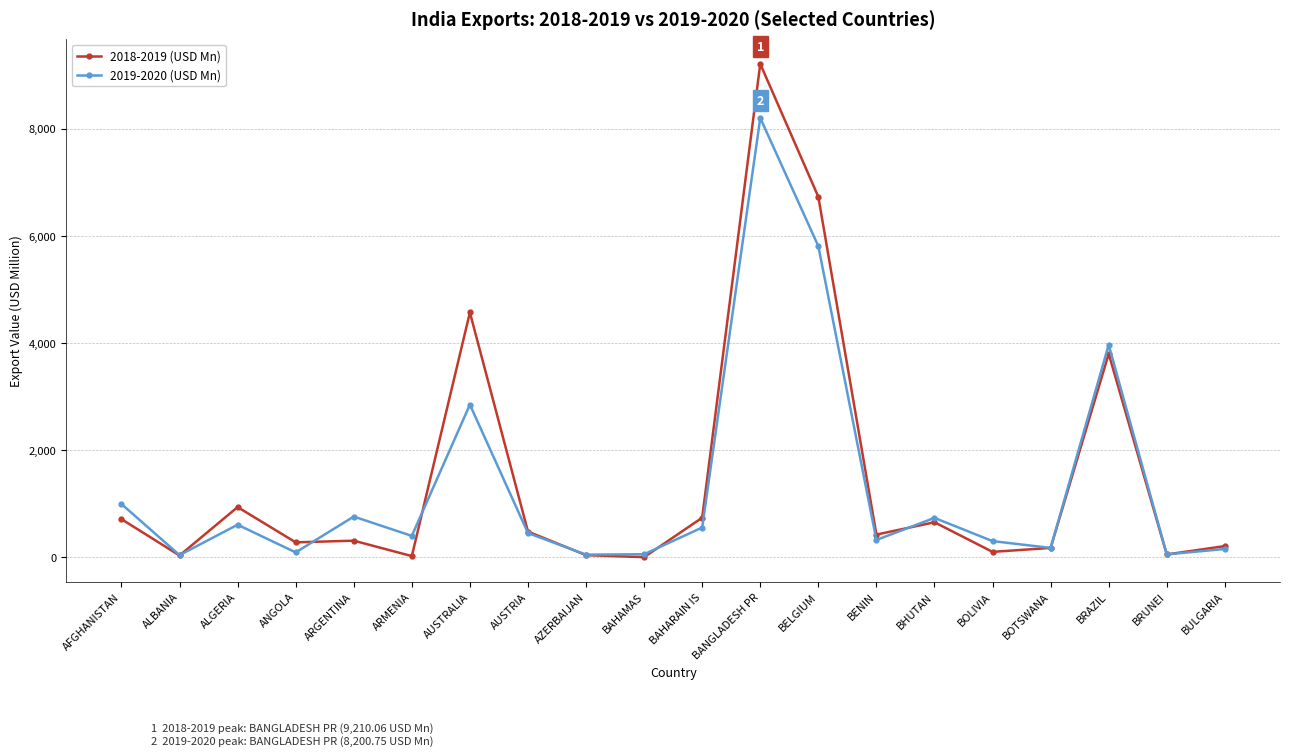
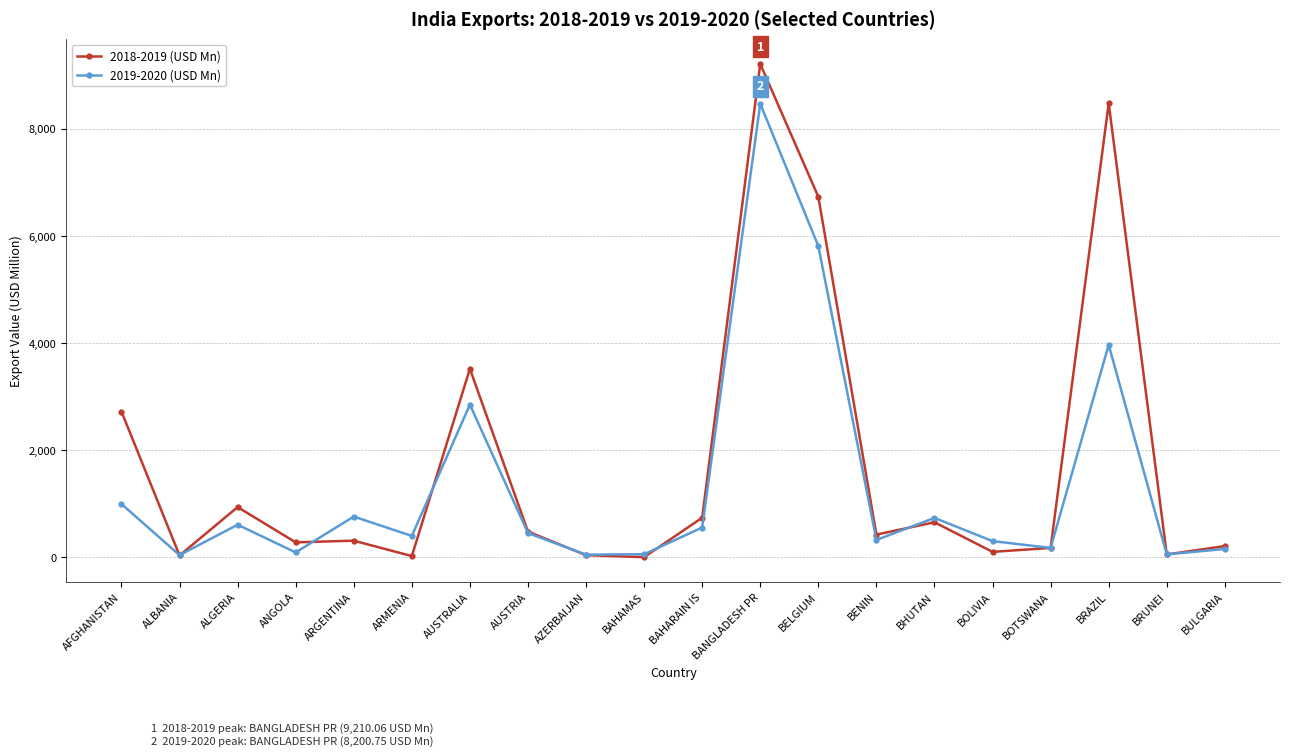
  {
    "2018-2019 (USD Mn)": {
-     "AFGHANISTAN": "700",
+     "AFGHANISTAN": "2,700",
      "ALGERIA": "900",
      "ANGOLA": "300",
      "ARGENTINA": "300",
      "ARMENIA": "0",
-     "AUSTRALIA": "4,600",
+     "AUSTRALIA": "3,500",
      "BAHAMAS": "0",
      "BAHARAIN IS": "700",
      "BELGIUM": "6,700",
      "BENIN": "400",
      "BHUTAN": "700",
      "BOLIVIA": "100",
-     "BRAZIL": "3,800",
+     "BRAZIL": "8,500",
      "BULGARIA": "200"
    },
    "2019-2020 (USD Mn)": {
      "AFGHANISTAN": "1,000",
      "ALGERIA": "600",
      "ANGOLA": "100",
      "ARGENTINA": "800",
      "ARMENIA": "400",
      "AUSTRALIA": "2,900",
      "BAHAMAS": "100",
      "BAHARAIN IS": "600",
-     "BANGLADESH PR": "8,200",
+     "BANGLADESH PR": "8,500",
      "BELGIUM": "5,800",
      "BENIN": "300",
      "BHUTAN": "700",
      "BOLIVIA": "300",
      "BRAZIL": "4,000",
      "BULGARIA": "200"
    }
  }
